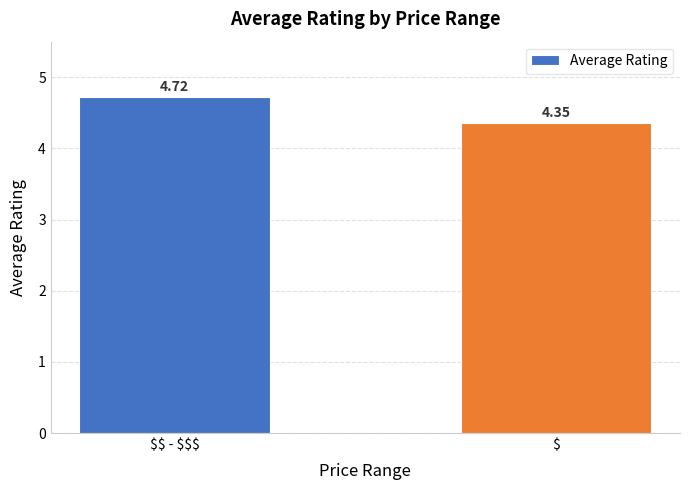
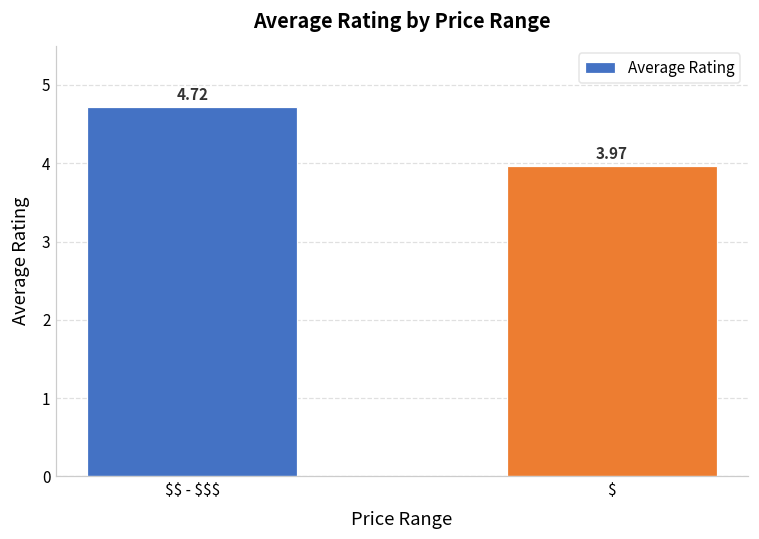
  {
-   "$": 4.35
+   "$": 3.97
  }
